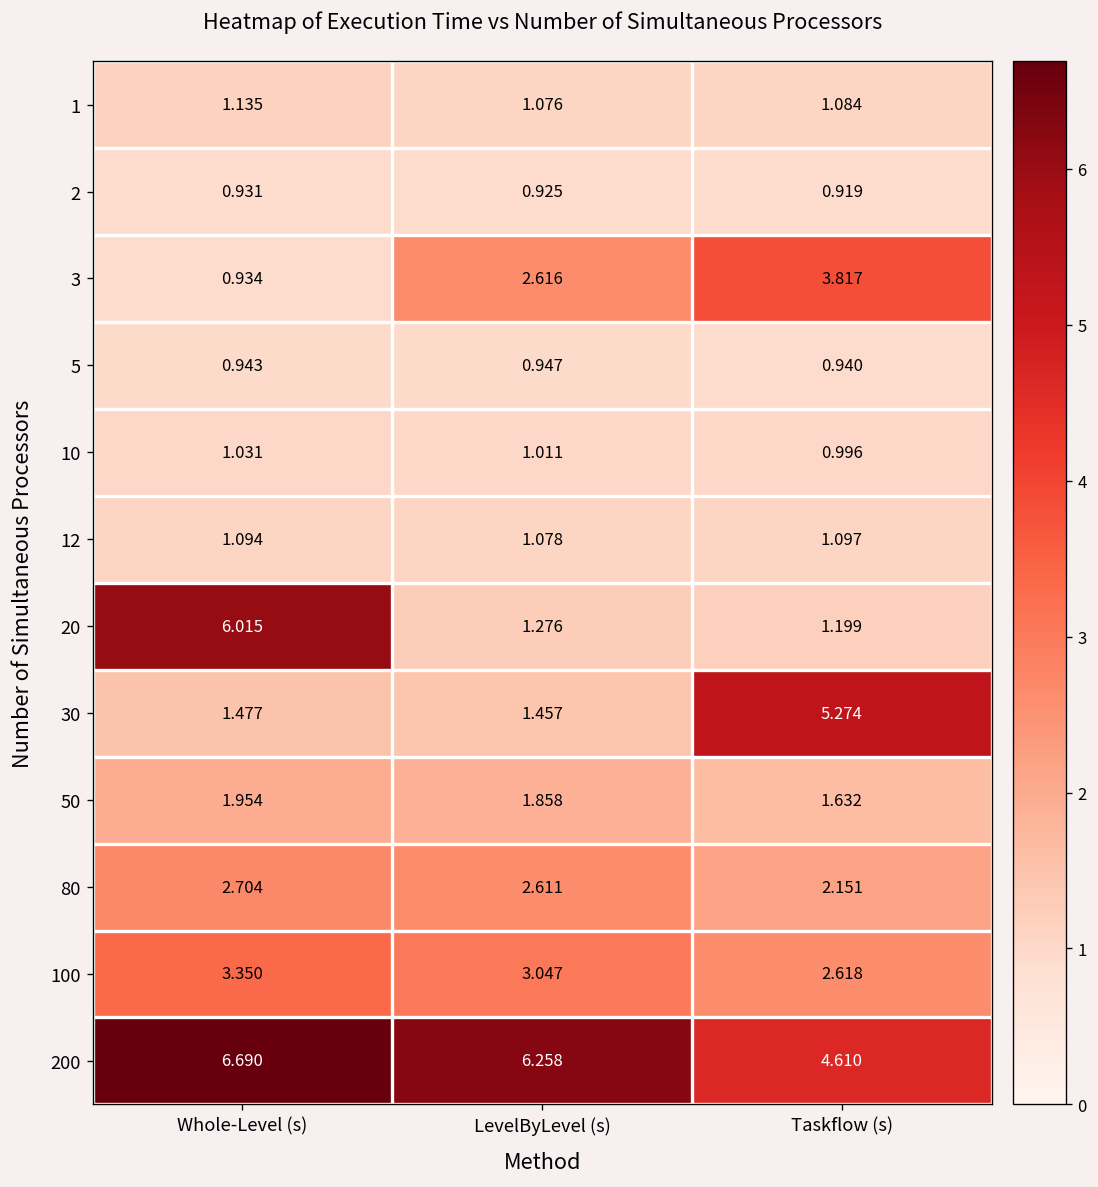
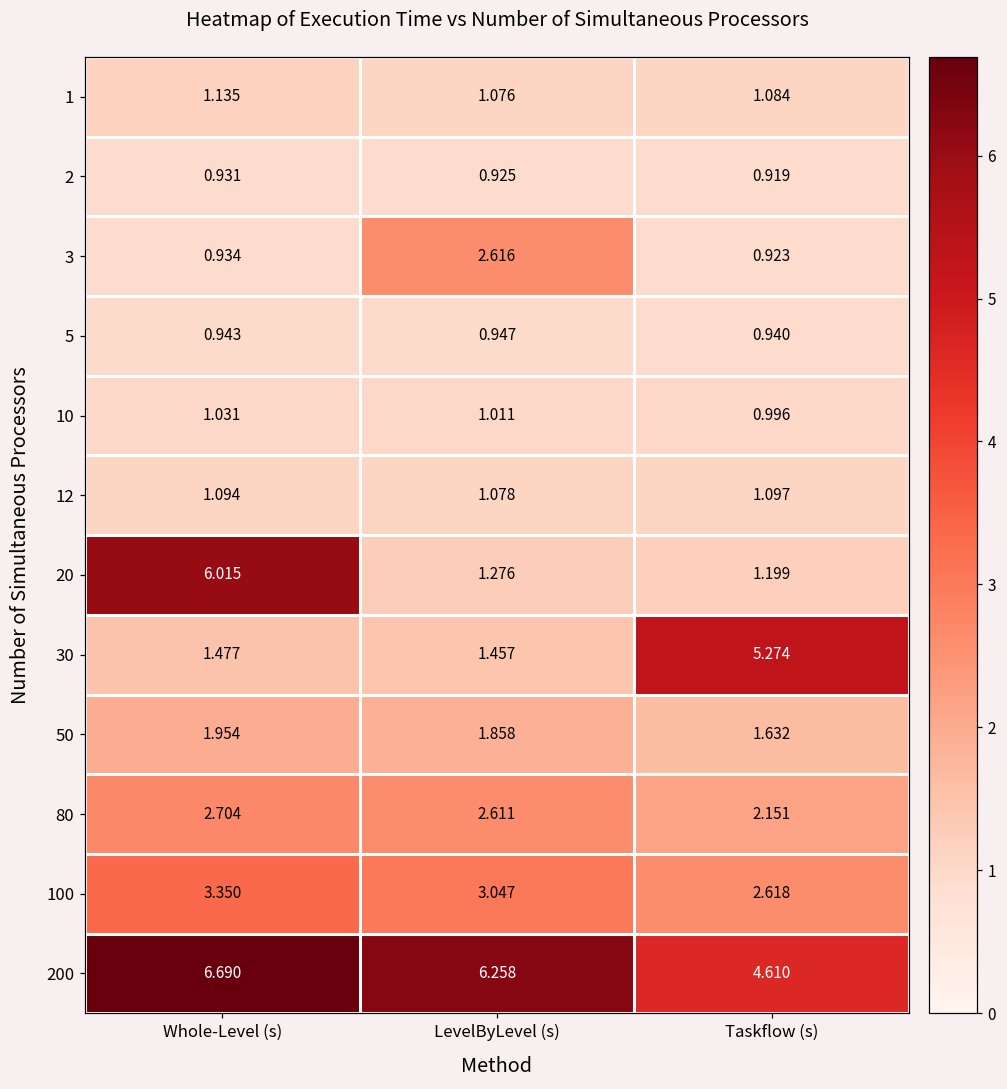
  {
    "1": {
      "Whole-Level (s)": 1.135,
      "LevelByLevel (s)": 1.076,
      "Taskflow (s)": 1.084
    },
    "2": {
      "Whole-Level (s)": 0.931,
      "LevelByLevel (s)": 0.925,
      "Taskflow (s)": 0.919
    },
    "3": {
      "Whole-Level (s)": 0.934,
      "LevelByLevel (s)": 2.616,
-     "Taskflow (s)": 3.817
+     "Taskflow (s)": 0.923
    },
    "5": {
      "Whole-Level (s)": 0.943,
      "LevelByLevel (s)": 0.947,
      "Taskflow (s)": 0.940
    },
    "10": {
      "Whole-Level (s)": 1.031,
      "LevelByLevel (s)": 1.011,
      "Taskflow (s)": 0.996
    },
    "12": {
      "Whole-Level (s)": 1.094,
      "LevelByLevel (s)": 1.078,
      "Taskflow (s)": 1.097
    },
    "20": {
      "Whole-Level (s)": 6.015,
      "LevelByLevel (s)": 1.276,
      "Taskflow (s)": 1.199
    },
    "30": {
      "Whole-Level (s)": 1.477,
      "LevelByLevel (s)": 1.457,
      "Taskflow (s)": 5.274
    },
    "50": {
      "Whole-Level (s)": 1.954,
      "LevelByLevel (s)": 1.858,
      "Taskflow (s)": 1.632
    },
    "80": {
      "Whole-Level (s)": 2.704,
      "LevelByLevel (s)": 2.611,
      "Taskflow (s)": 2.151
    },
    "100": {
      "Whole-Level (s)": 3.350,
      "LevelByLevel (s)": 3.047,
      "Taskflow (s)": 2.618
    },
    "200": {
      "Whole-Level (s)": 6.690,
      "LevelByLevel (s)": 6.258,
      "Taskflow (s)": 4.610
    }
  }
